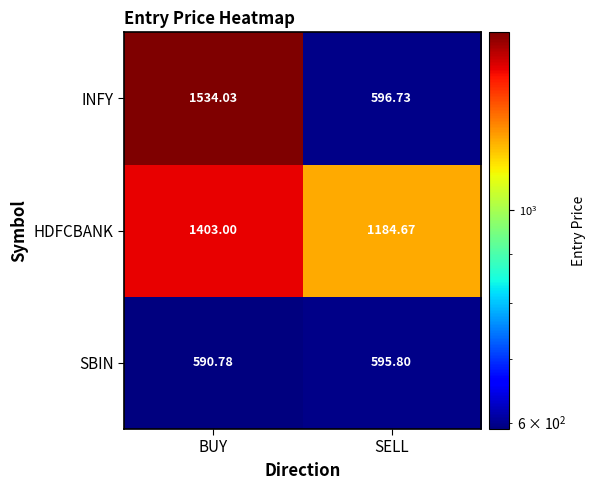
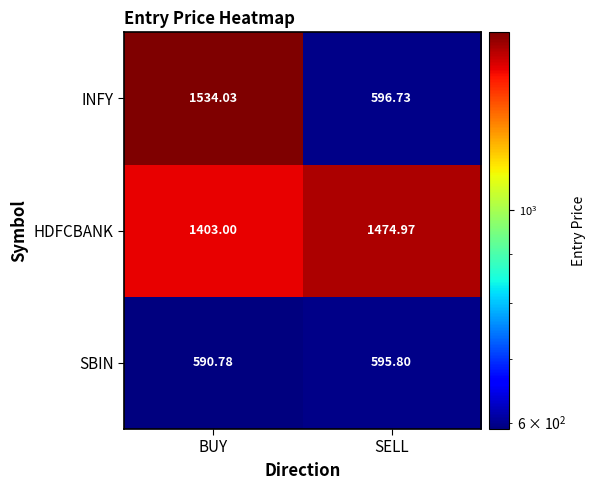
  {
    "INFY": {
      "BUY": 1534.03,
      "SELL": 596.73
    },
    "HDFCBANK": {
      "BUY": 1403.00,
-     "SELL": 1184.67
+     "SELL": 1474.97
    },
    "SBIN": {
      "BUY": 590.78,
      "SELL": 595.80
    }
  }
